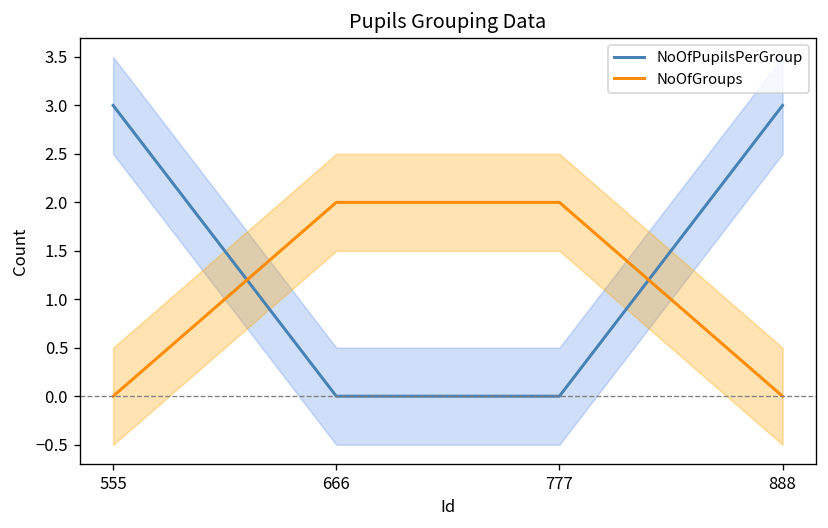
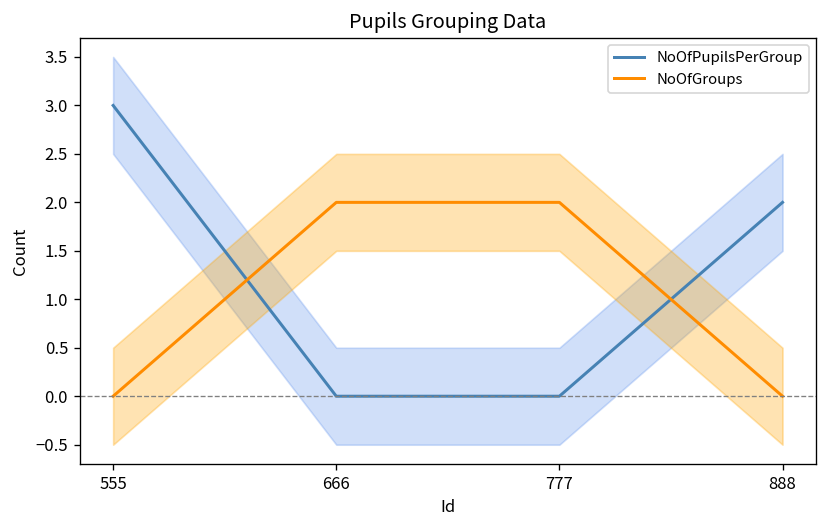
  {
    "NoOfPupilsPerGroup": {
      "555": 3,
      "666": 0,
      "777": 0,
-     "888": 3
+     "888": 2
    }
  }
